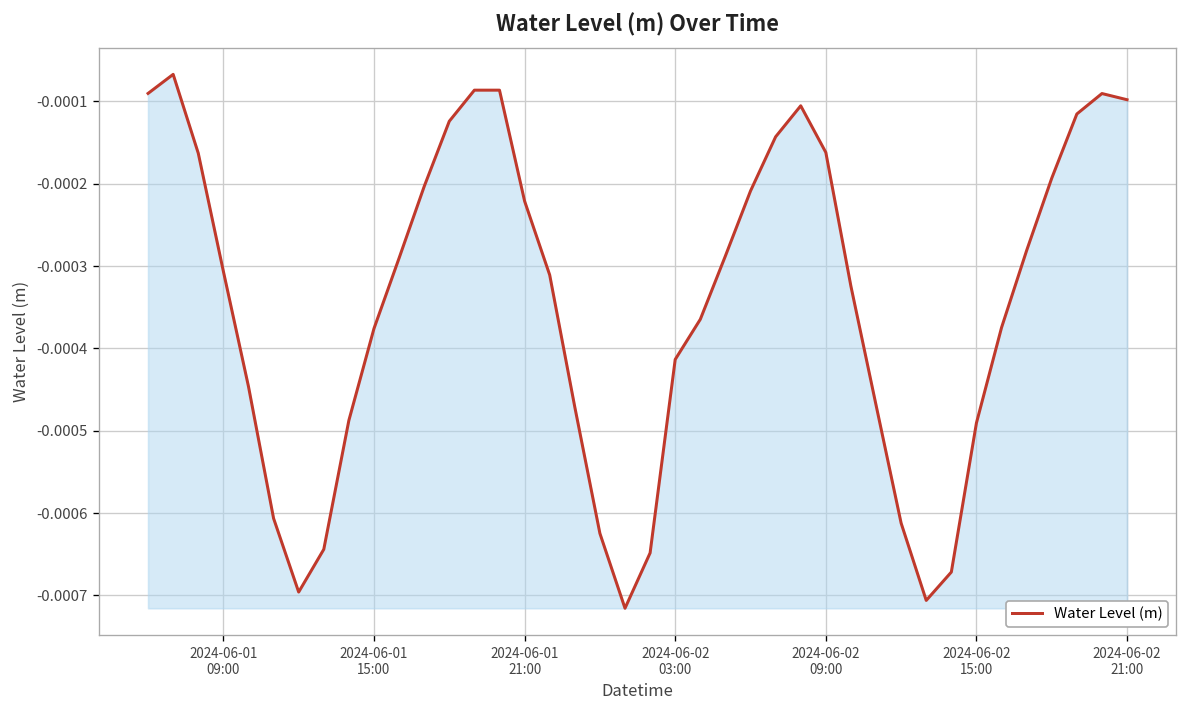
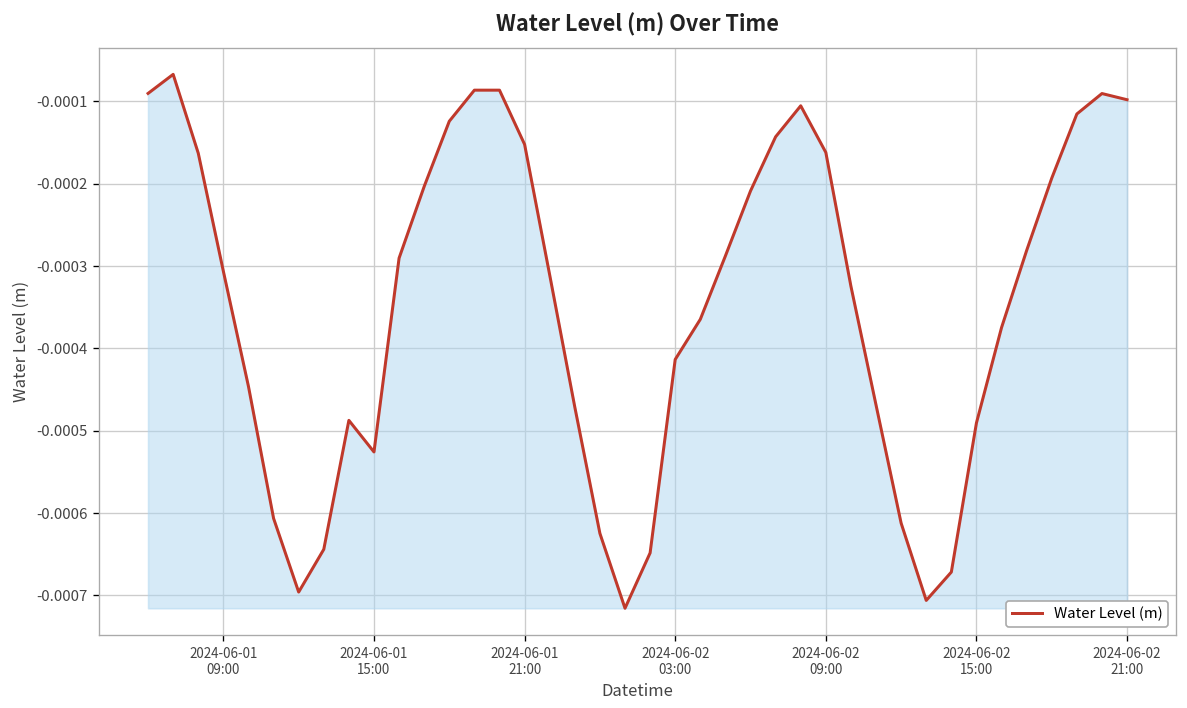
  {
    "2024-06-01 09:00": -0.00031,
-   "2024-06-01 15:00": -0.00038,
-   "2024-06-01 21:00": -0.00022,
+   "2024-06-01 15:00": -0.00053,
+   "2024-06-01 21:00": -0.00015,
    "2024-06-02 03:00": -0.00041,
    "2024-06-02 09:00": -0.00016,
    "2024-06-02 15:00": -0.00049,
    "2024-06-02 21:00": -0.00010
  }
